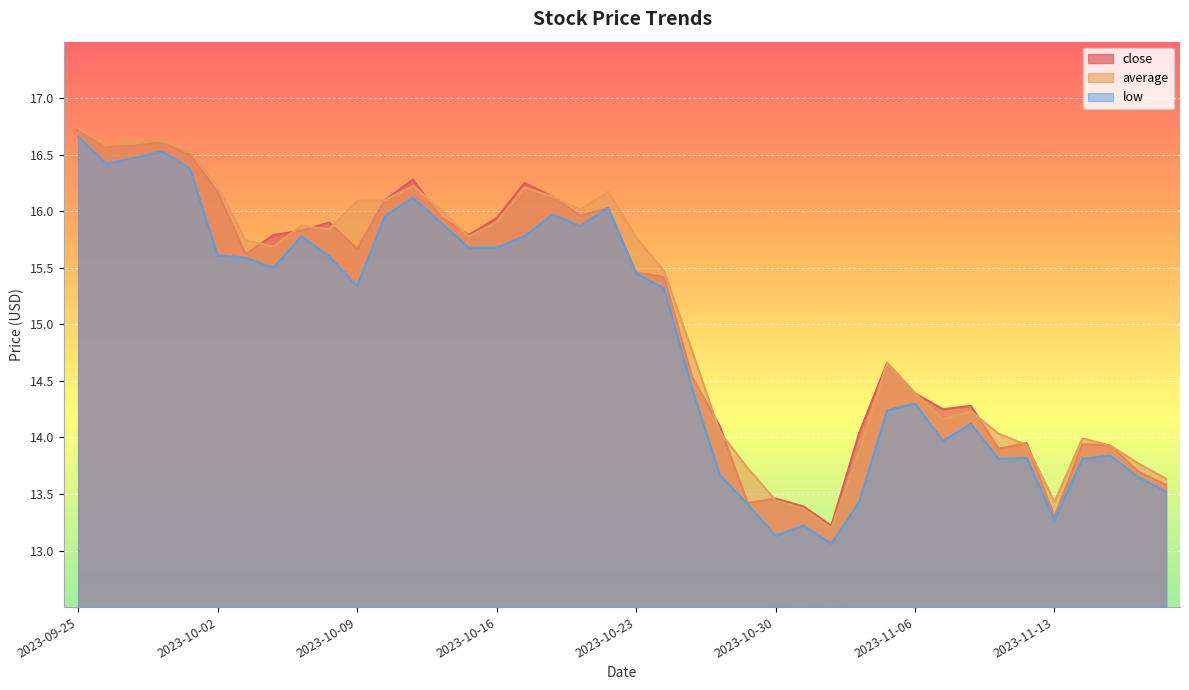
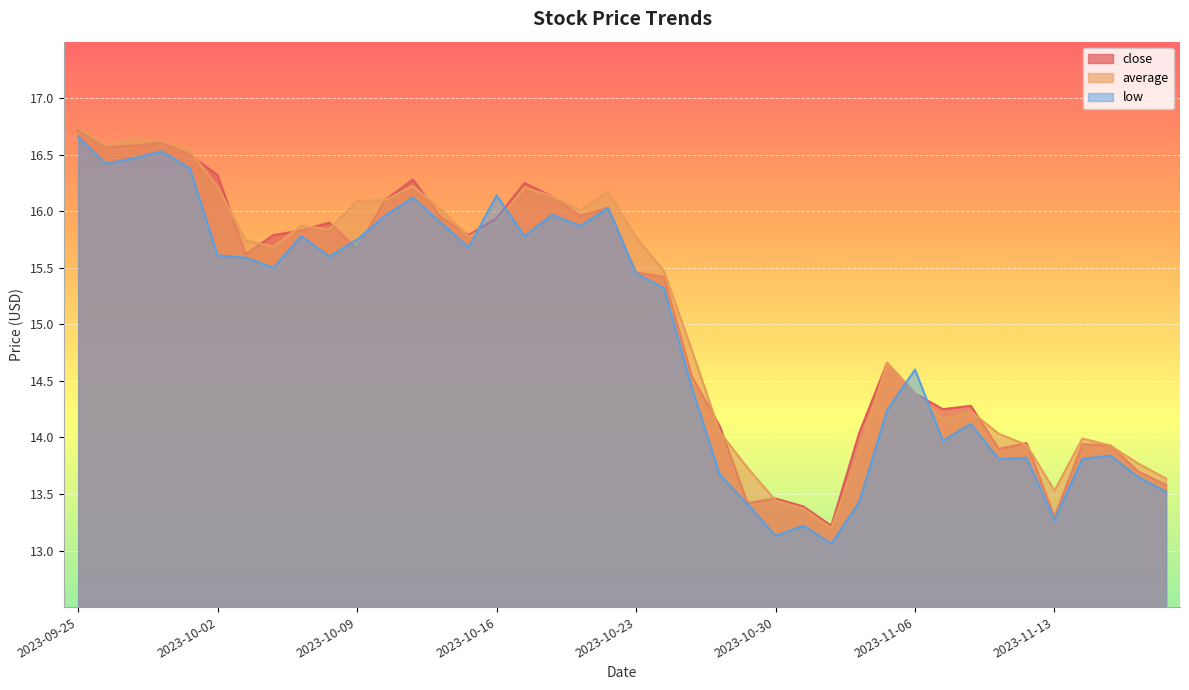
  {
    "close": {
-     "2023-10-02": 16.17,
+     "2023-10-02": 16.32,
      "2023-10-09": 15.67,
      "2023-10-16": 15.94,
      "2023-11-13": 13.30
    },
    "average": {
      "2023-10-02": 16.22,
      "2023-10-09": 16.09,
      "2023-10-16": 15.91,
      "2023-10-23": 15.77,
-     "2023-11-13": 13.43
+     "2023-11-13": 13.53
    },
    "low": {
      "2023-09-25": 16.66,
      "2023-10-02": 15.61,
-     "2023-10-09": 15.34,
-     "2023-10-16": 15.68,
+     "2023-10-09": 15.75,
+     "2023-10-16": 16.14,
      "2023-10-30": 13.13,
-     "2023-11-06": 14.3,
+     "2023-11-06": 14.6,
      "2023-11-13": 13.27
    }
  }
